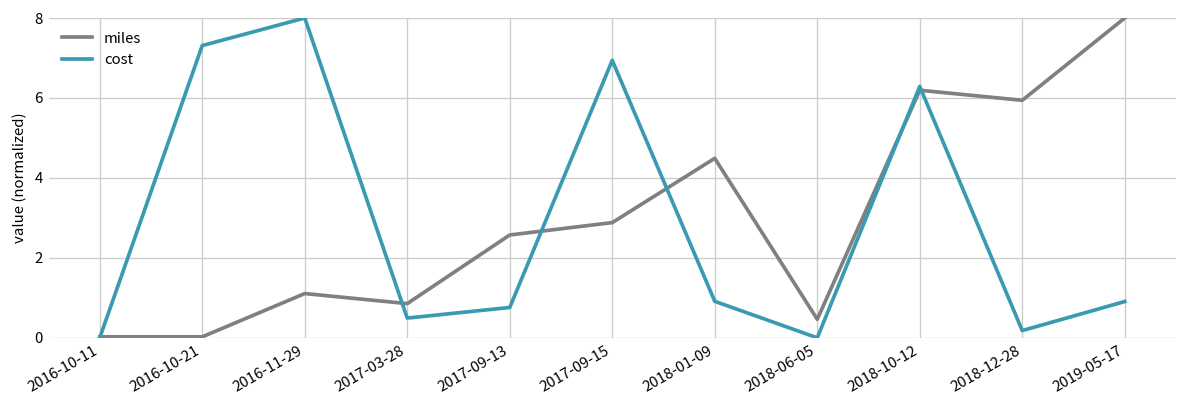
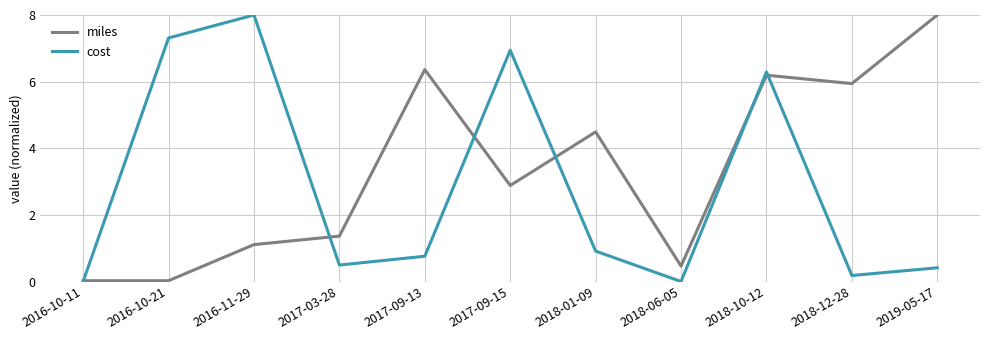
  {
    "miles": {
      "2016-10-21": 0.0,
      "2016-11-29": 1.1,
-     "2017-03-28": 0.9,
-     "2017-09-13": 2.6,
+     "2017-03-28": 1.4,
+     "2017-09-13": 6.4,
      "2017-09-15": 2.9,
      "2018-01-09": 4.5,
      "2018-06-05": 0.5,
      "2018-10-12": 6.2,
      "2018-12-28": 5.9,
      "2019-05-17": 8.0
    },
    "cost": {
      "2016-10-21": 7.3,
      "2016-11-29": 8.0,
      "2017-03-28": 0.5,
      "2017-09-13": 0.8,
      "2017-09-15": 6.9,
      "2018-01-09": 0.9,
      "2018-06-05": 0.0,
      "2018-10-12": 6.3,
      "2018-12-28": 0.2,
-     "2019-05-17": 0.9
+     "2019-05-17": 0.4
    }
  }
